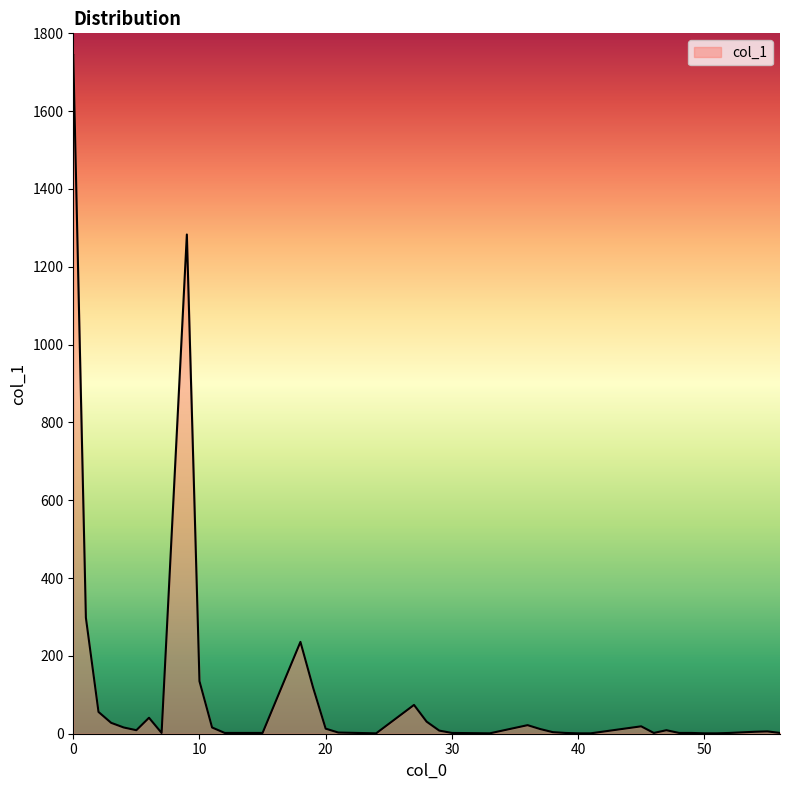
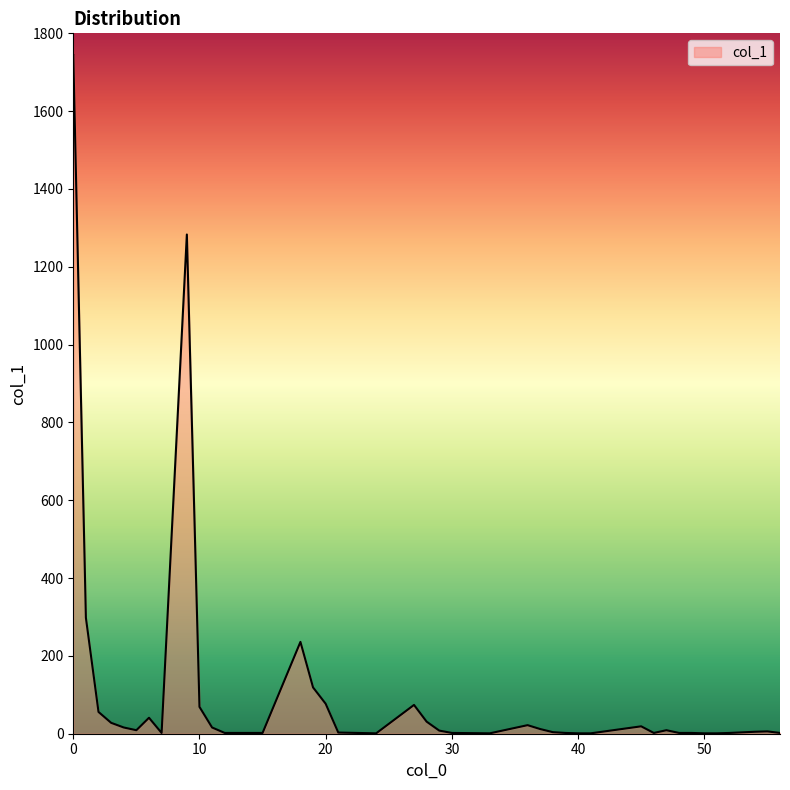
  {
    "0": 1740,
-   "10": 140,
-   "20": 10,
+   "10": 70,
+   "20": 80,
    "30": 0,
    "40": 0,
    "50": 0
  }
